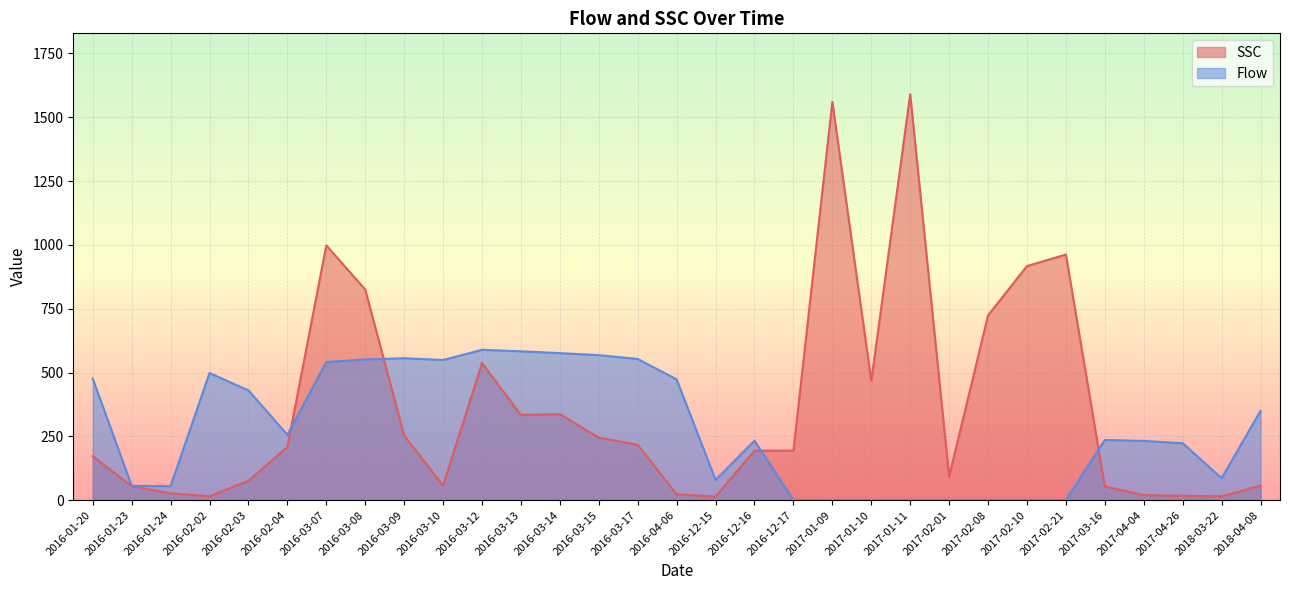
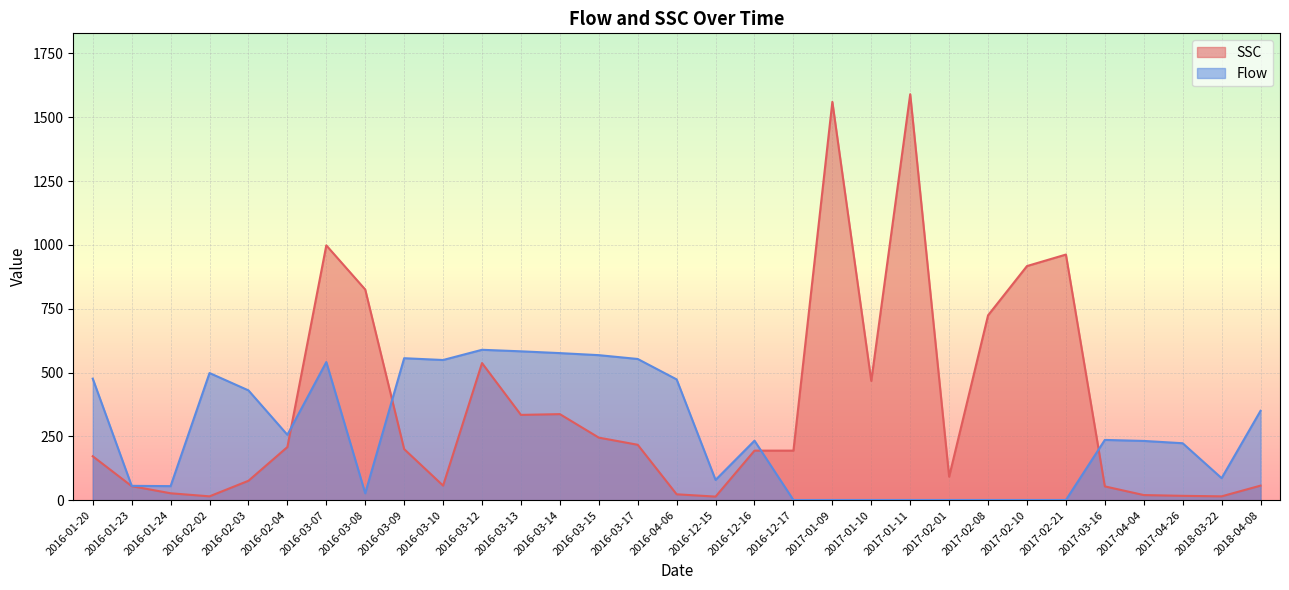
  {
    "SSC": {
      "2016-01-20": 170,
      "2016-01-24": 30,
      "2016-02-02": 20,
      "2016-02-03": 80,
      "2016-02-04": 210,
      "2016-03-07": 1000,
      "2016-03-08": 830,
-     "2016-03-09": 250,
+     "2016-03-09": 200,
      "2016-03-10": 60,
      "2016-03-12": 540,
      "2016-03-13": 330,
      "2016-03-14": 340,
      "2016-03-15": 250,
      "2016-03-17": 220,
      "2016-04-06": 20,
      "2016-12-15": 10,
      "2016-12-16": 190,
      "2016-12-17": 190,
      "2017-01-09": 1560,
      "2017-01-10": 470,
      "2017-01-11": 1590,
      "2017-02-01": 90,
      "2017-02-08": 720,
      "2017-02-10": 920,
      "2017-02-21": 960,
      "2017-03-16": 50,
      "2017-04-04": 20,
      "2017-04-26": 20,
      "2018-03-22": 20,
      "2018-04-08": 60
    },
    "Flow": {
      "2016-01-20": 480,
      "2016-01-24": 60,
      "2016-02-02": 500,
      "2016-02-03": 430,
      "2016-02-04": 260,
      "2016-03-07": 540,
-     "2016-03-08": 550,
+     "2016-03-08": 30,
      "2016-03-09": 560,
      "2016-03-10": 550,
      "2016-03-12": 590,
      "2016-03-13": 580,
      "2016-03-14": 580,
      "2016-03-15": 570,
      "2016-03-17": 550,
      "2016-04-06": 470,
      "2016-12-15": 80,
      "2016-12-16": 230,
      "2016-12-17": 0,
      "2017-01-09": 0,
      "2017-01-10": 0,
      "2017-01-11": 0,
      "2017-02-01": 0,
      "2017-02-08": 0,
      "2017-02-10": 0,
      "2017-02-21": 0,
      "2017-03-16": 240,
      "2017-04-04": 230,
      "2017-04-26": 220,
      "2018-03-22": 90,
      "2018-04-08": 350
    }
  }
